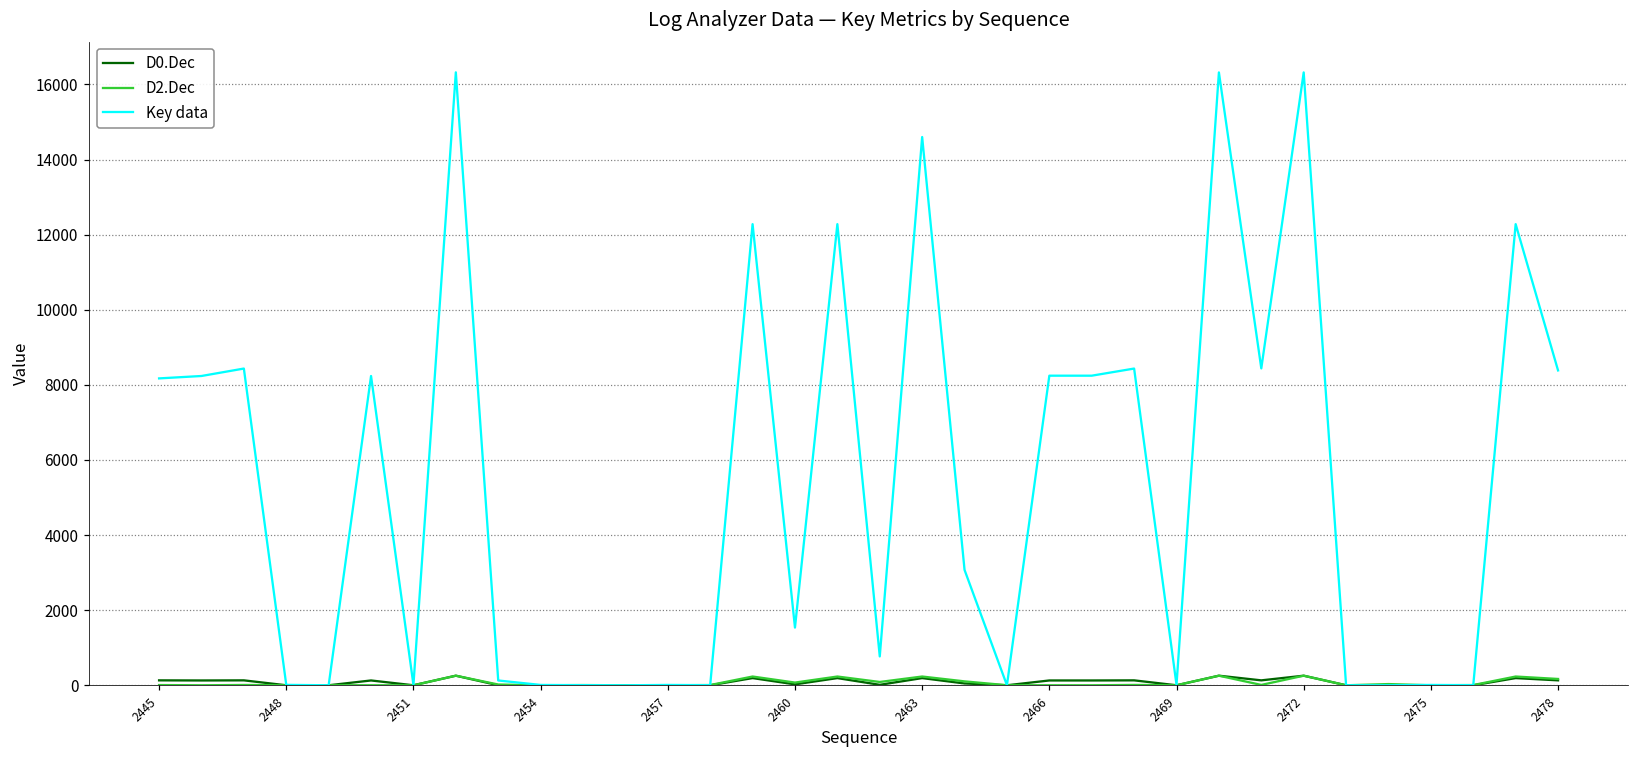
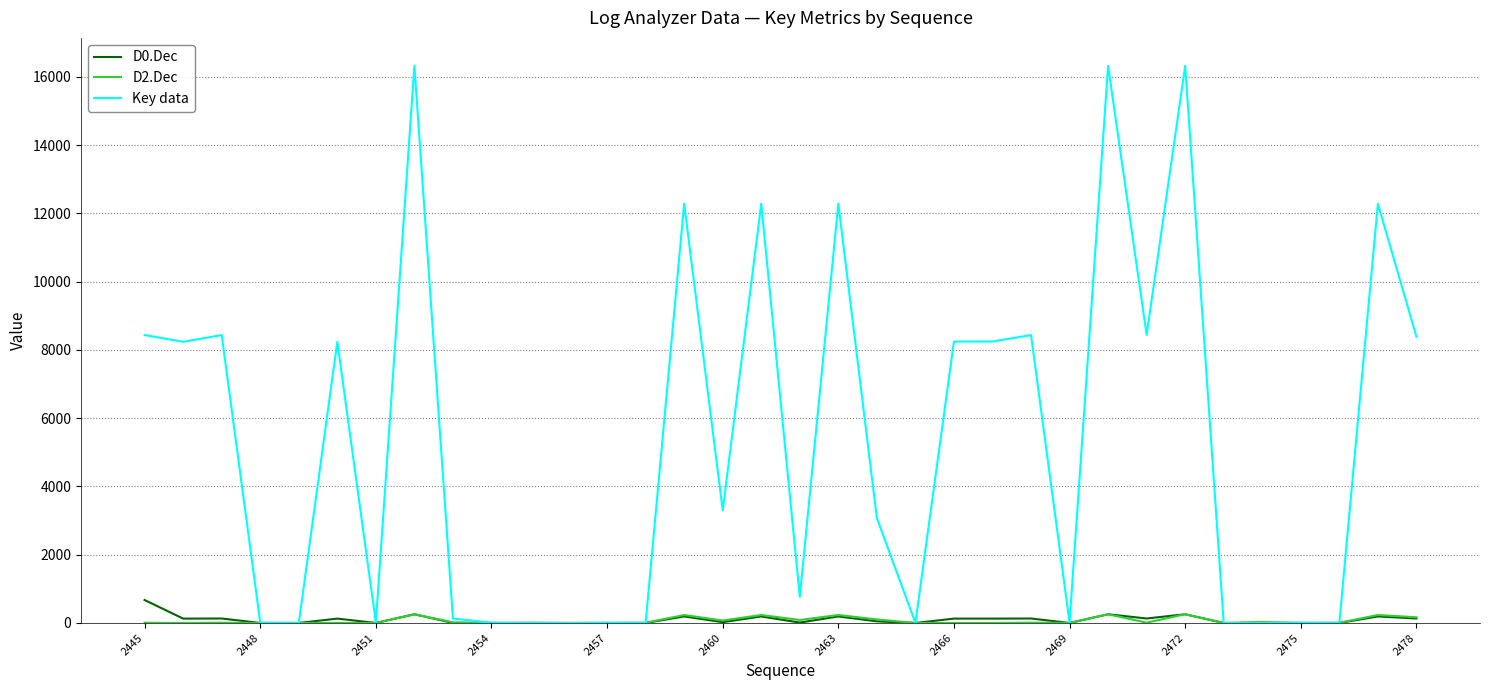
  {
    "D0.Dec": {
-     "2445": 100,
+     "2445": 700,
      "2466": 100
    },
    "D2.Dec": {
      "2445": 0,
      "2466": 0
    },
    "Key data": {
-     "2445": 8200,
-     "2460": 1500,
-     "2463": 14600,
+     "2445": 8400,
+     "2460": 3300,
+     "2463": 12300,
      "2466": 8200,
      "2472": 16300,
      "2478": 8400
    }
  }
